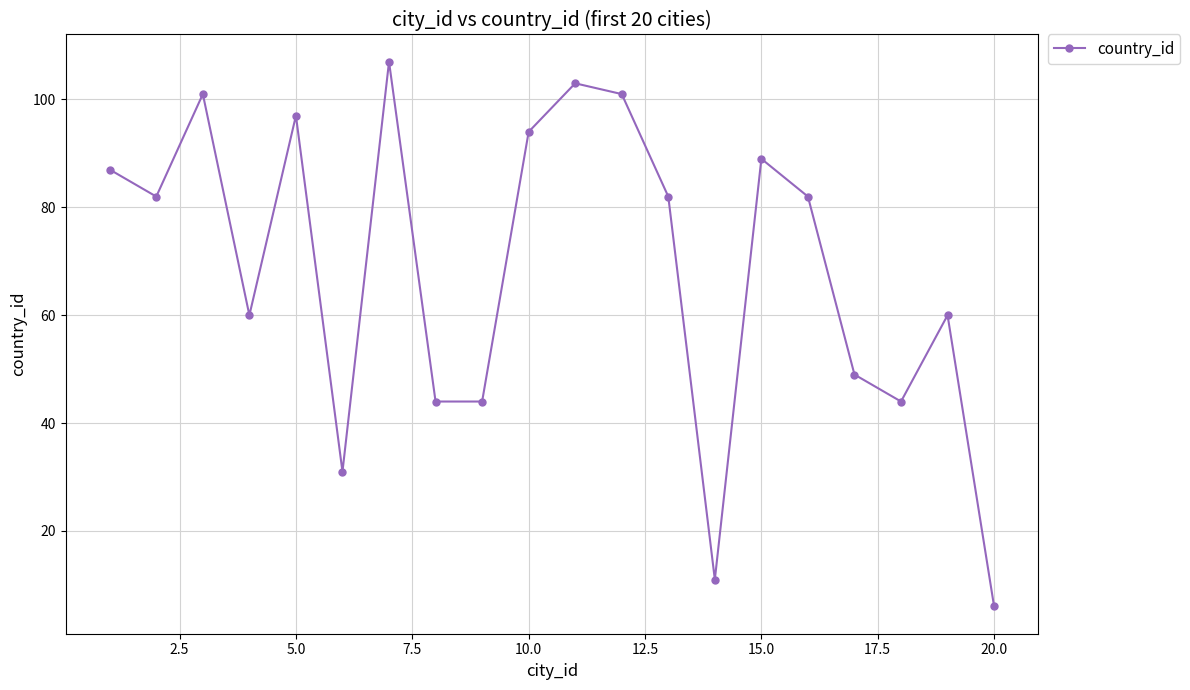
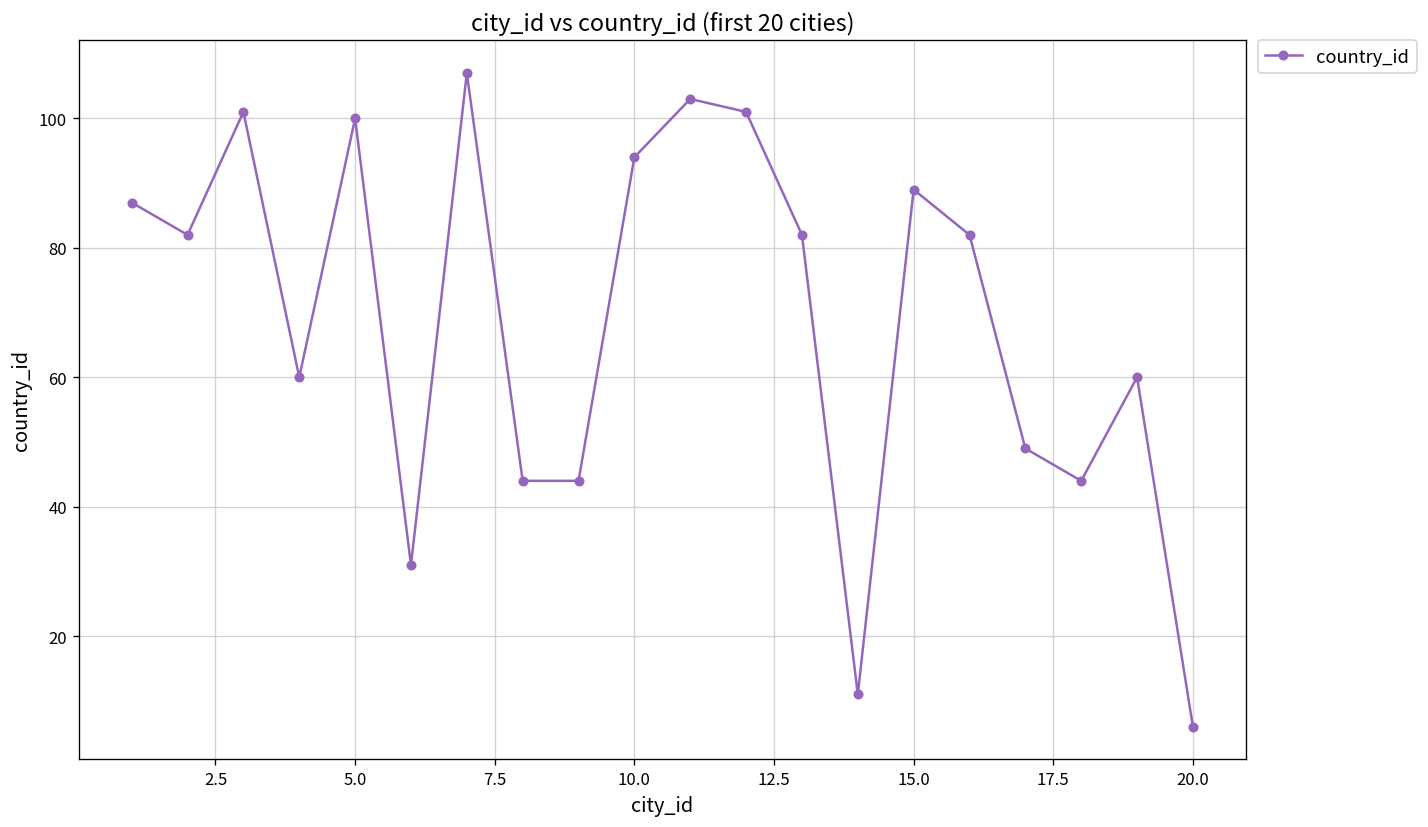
  {
-   "5.0": 97,
+   "5.0": 100,
    "10.0": 94,
    "15.0": 89,
    "20.0": 6
  }
